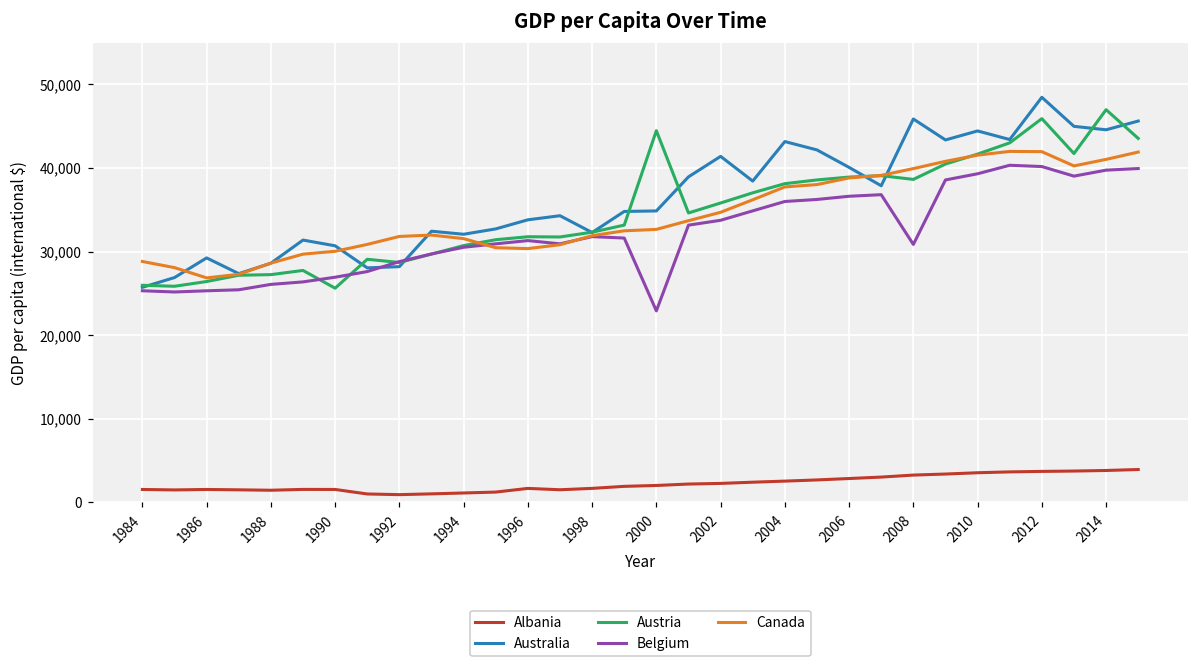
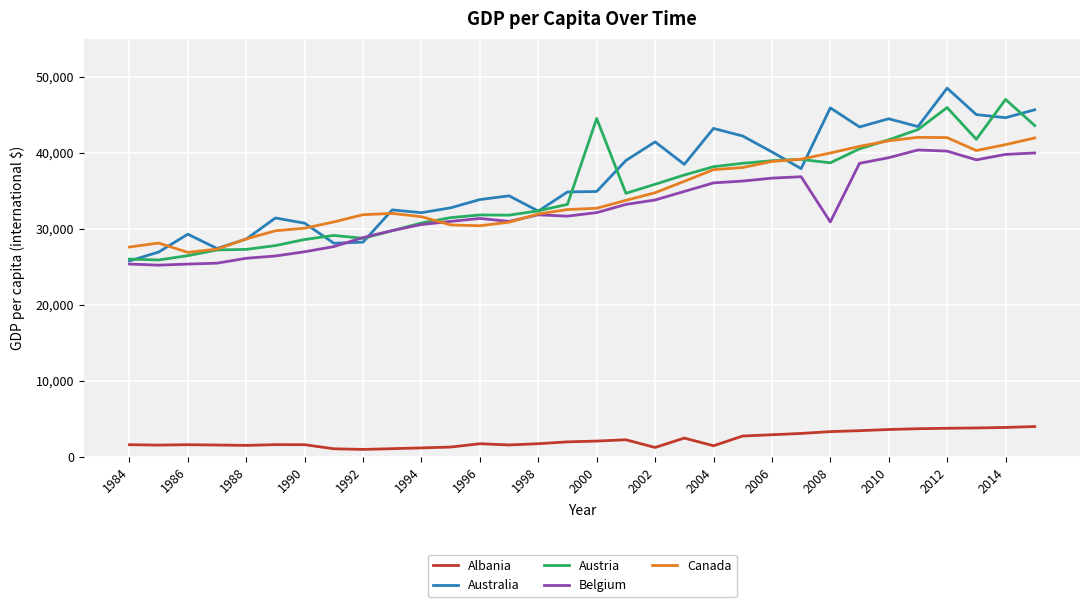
  {
    "Albania": {
      "1984": "2,000",
      "1986": "2,000",
      "1988": "1,000",
      "1990": "2,000",
      "1992": "1,000",
      "1994": "1,000",
      "1996": "2,000",
      "1998": "2,000",
      "2000": "2,000",
-     "2002": "2,000",
-     "2004": "3,000",
+     "2002": "1,000",
+     "2004": "1,000",
      "2006": "3,000",
      "2008": "3,000",
      "2010": "4,000",
      "2012": "4,000",
      "2014": "4,000"
    },
    "Australia": {
      "1986": "29,000",
      "1990": "31,000",
      "1992": "28,000",
      "1994": "32,000",
      "1996": "34,000",
      "2000": "35,000",
      "2002": "41,000",
      "2004": "43,000",
      "2006": "40,000",
      "2008": "46,000",
      "2010": "44,000",
      "2012": "48,000",
      "2014": "45,000"
    },
    "Austria": {
      "1986": "26,000",
      "1988": "27,000",
-     "1990": "26,000",
+     "1990": "29,000",
      "1996": "32,000",
      "2000": "44,000",
      "2002": "36,000",
      "2004": "38,000",
      "2008": "39,000",
      "2012": "46,000",
      "2014": "47,000"
    },
    "Belgium": {
      "1984": "25,000",
      "1986": "25,000",
      "1988": "26,000",
      "1990": "27,000",
      "1996": "31,000",
-     "2000": "23,000",
+     "2000": "32,000",
      "2002": "34,000",
      "2004": "36,000",
      "2006": "37,000",
      "2008": "31,000",
      "2010": "39,000",
      "2012": "40,000",
      "2014": "40,000"
    },
    "Canada": {
-     "1984": "29,000",
+     "1984": "28,000",
      "1986": "27,000",
      "1990": "30,000",
      "1992": "32,000",
      "1994": "32,000",
      "1996": "30,000",
      "2000": "33,000",
      "2002": "35,000",
      "2004": "38,000",
      "2008": "40,000",
      "2012": "42,000",
      "2014": "41,000"
    }
  }
